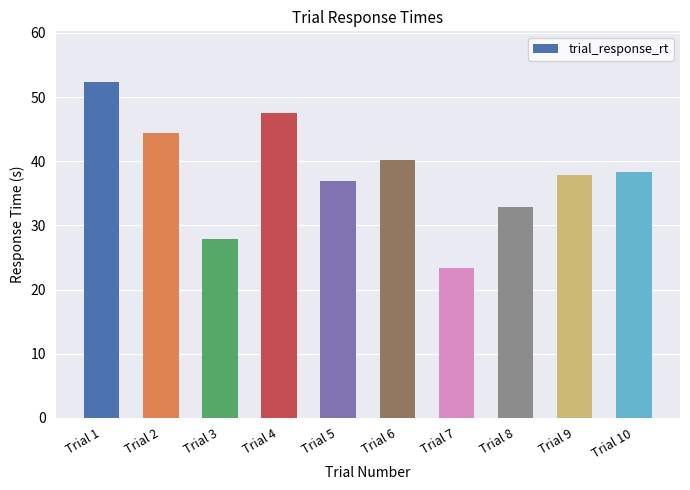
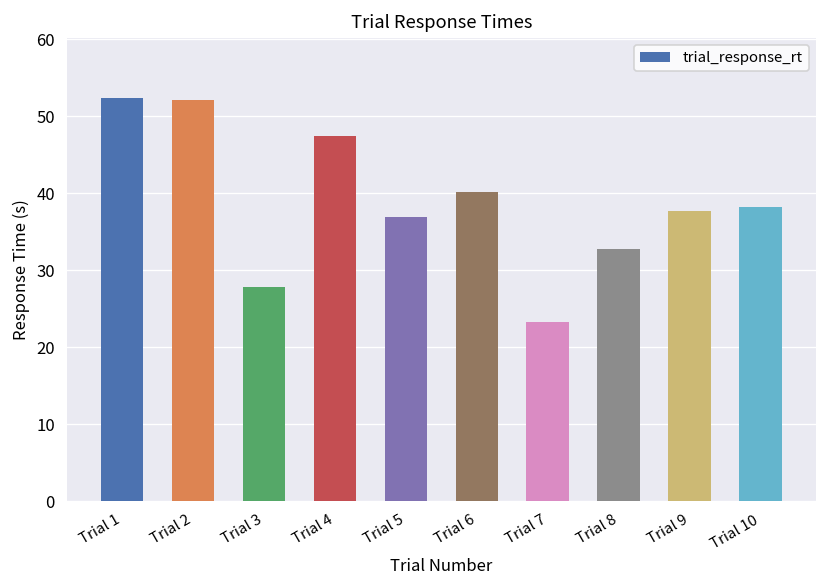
  {
    "Trial 1": 52,
-   "Trial 2": 44,
+   "Trial 2": 52,
    "Trial 3": 28,
    "Trial 4": 47,
    "Trial 5": 37,
    "Trial 6": 40,
    "Trial 7": 23,
    "Trial 8": 33,
    "Trial 9": 38,
    "Trial 10": 38
  }
